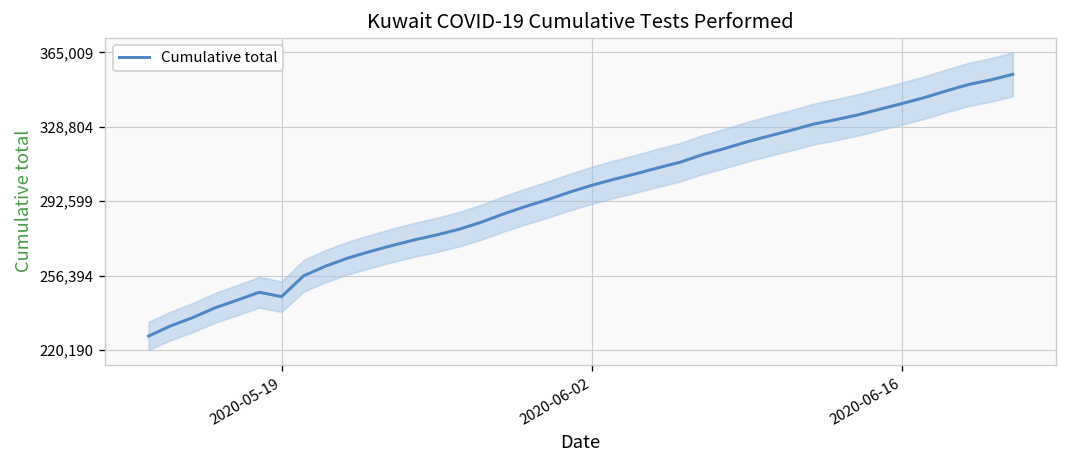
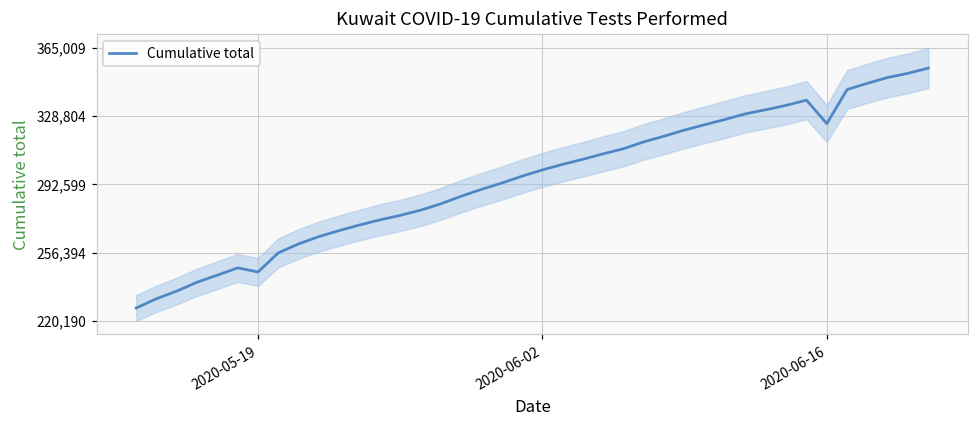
  {
    "Cumulative total": {
      "2020-05-19": "246,000",
      "2020-06-02": "300,000",
-     "2020-06-16": "340,000"
+     "2020-06-16": "325,000"
    }
  }
